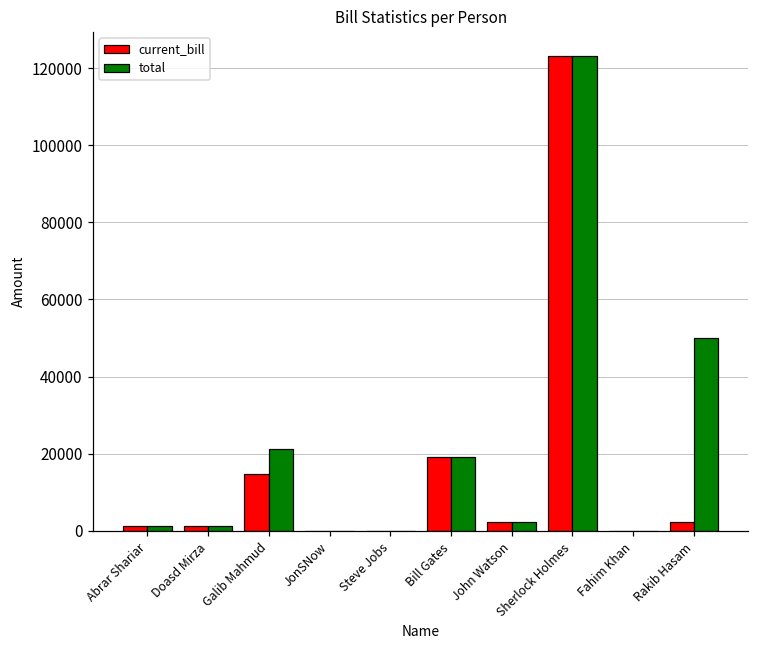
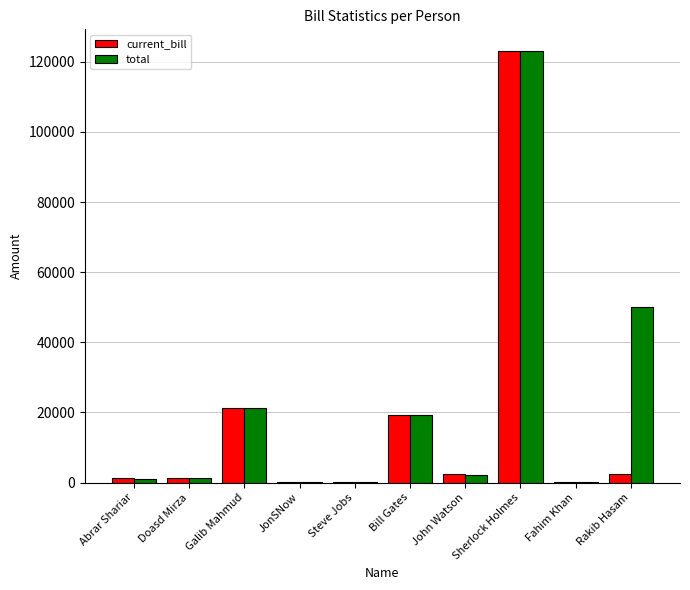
  {
    "current_bill": {
      "Abrar Shariar": 1000,
      "Doasd Mirza": 1000,
-     "Galib Mahmud": 15000,
+     "Galib Mahmud": 21000,
      "Bill Gates": 19000,
      "John Watson": 2000,
      "Sherlock Holmes": 123000,
      "Rakib Hasam": 2000
    },
    "total": {
      "Abrar Shariar": 1000,
      "Doasd Mirza": 1000,
      "Galib Mahmud": 21000,
      "Bill Gates": 19000,
      "John Watson": 2000,
      "Sherlock Holmes": 123000,
      "Rakib Hasam": 50000
    }
  }
